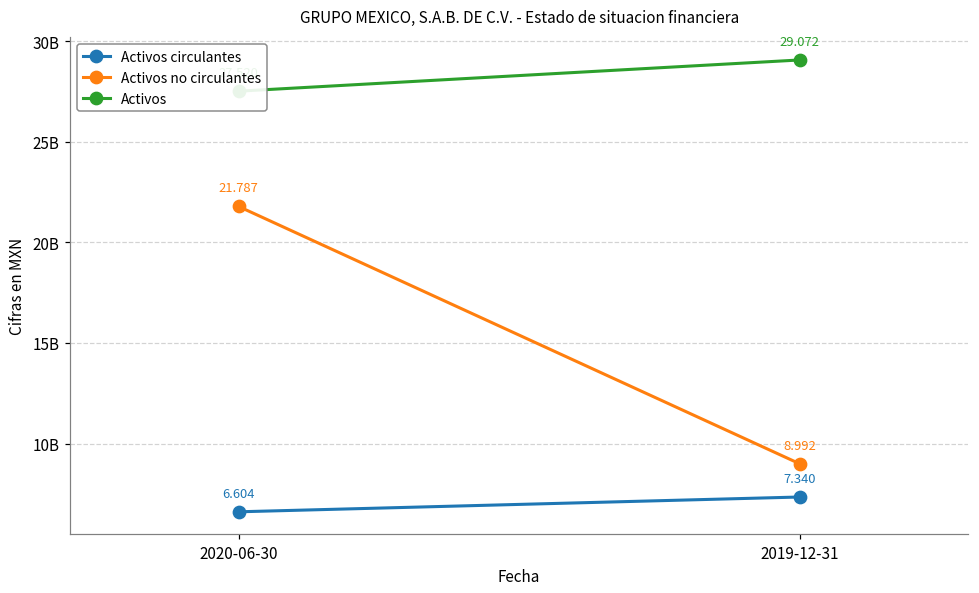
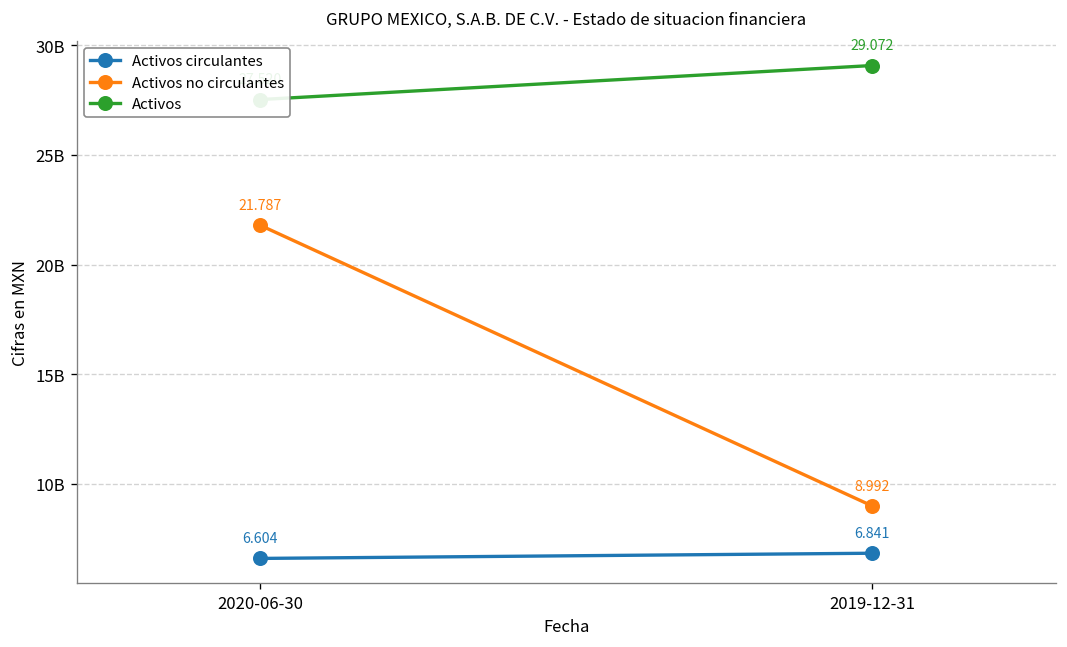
  {
    "Activos circulantes": {
-     "2019-12-31": 7.340
+     "2019-12-31": 6.841
    }
  }
